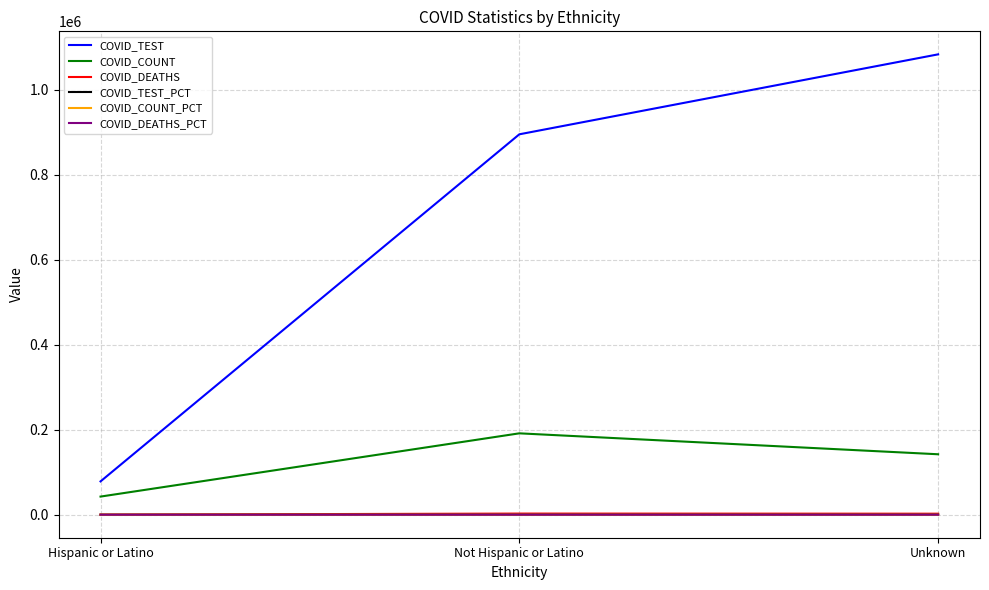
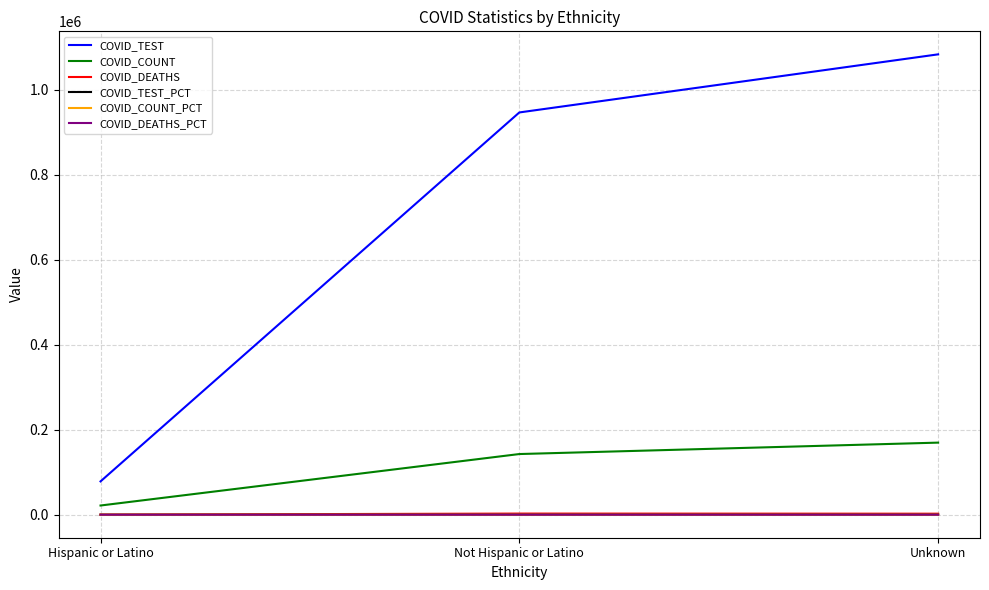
  {
    "COVID_TEST": {
      "Hispanic or Latino": 80000,
-     "Not Hispanic or Latino": 890000,
+     "Not Hispanic or Latino": 950000,
      "Unknown": 1080000
    },
    "COVID_COUNT": {
-     "Hispanic or Latino": 40000,
-     "Not Hispanic or Latino": 190000,
-     "Unknown": 140000
+     "Hispanic or Latino": 20000,
+     "Not Hispanic or Latino": 140000,
+     "Unknown": 170000
    }
  }
